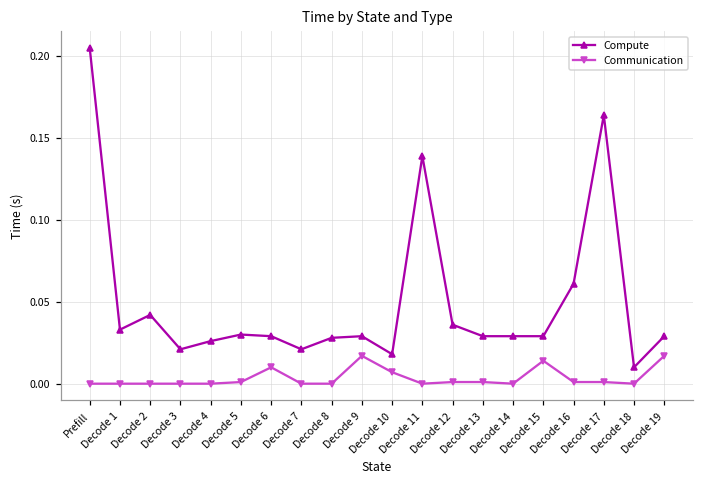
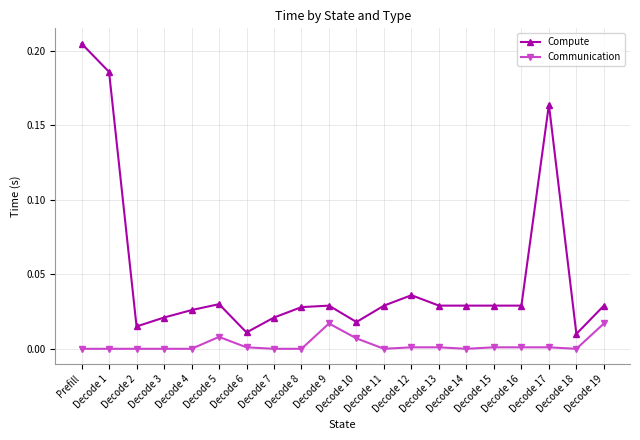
  {
    "Compute": {
      "Prefill": 0.205,
-     "Decode 1": 0.033,
-     "Decode 2": 0.042,
+     "Decode 1": 0.186,
+     "Decode 2": 0.015,
      "Decode 3": 0.021,
      "Decode 4": 0.026,
      "Decode 5": 0.030,
-     "Decode 6": 0.029,
+     "Decode 6": 0.011,
      "Decode 7": 0.021,
      "Decode 8": 0.028,
      "Decode 9": 0.029,
      "Decode 10": 0.018,
-     "Decode 11": 0.139,
+     "Decode 11": 0.029,
      "Decode 12": 0.036,
      "Decode 13": 0.029,
      "Decode 14": 0.029,
      "Decode 15": 0.029,
-     "Decode 16": 0.061,
+     "Decode 16": 0.029,
      "Decode 17": 0.164,
      "Decode 18": 0.010,
      "Decode 19": 0.029
    },
    "Communication": {
      "Prefill": 0.000,
      "Decode 1": 0.000,
      "Decode 2": 0.000,
      "Decode 3": 0.000,
      "Decode 4": 0.000,
-     "Decode 5": 0.001,
-     "Decode 6": 0.010,
+     "Decode 5": 0.008,
+     "Decode 6": 0.001,
      "Decode 7": 0.000,
      "Decode 8": 0.000,
      "Decode 9": 0.017,
      "Decode 10": 0.007,
      "Decode 11": 0.000,
      "Decode 12": 0.001,
      "Decode 13": 0.001,
      "Decode 14": 0.000,
-     "Decode 15": 0.014,
+     "Decode 15": 0.001,
      "Decode 16": 0.001,
      "Decode 17": 0.001,
      "Decode 18": 0.000,
      "Decode 19": 0.017
    }
  }
